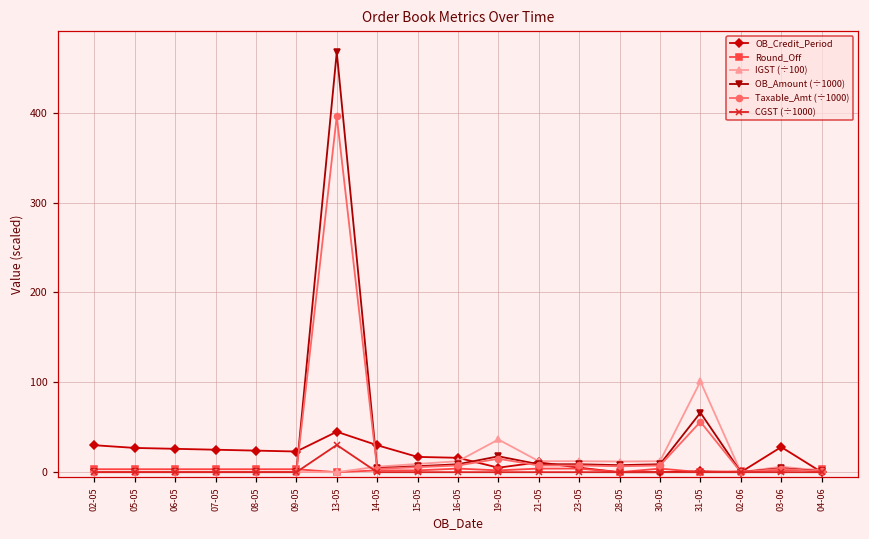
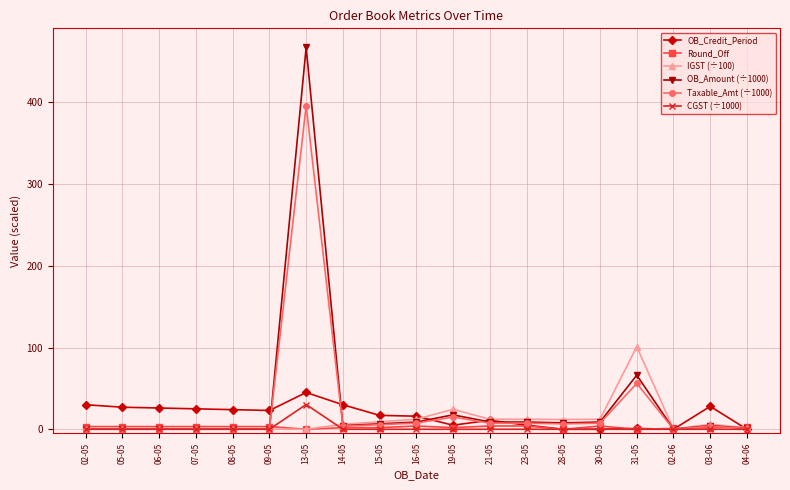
  {
    "IGST (÷100)": {
      "16-05": 10,
-     "19-05": 40,
+     "19-05": 20,
      "23-05": 10,
      "28-05": 10,
      "30-05": 10,
      "31-05": 100
    }
  }
